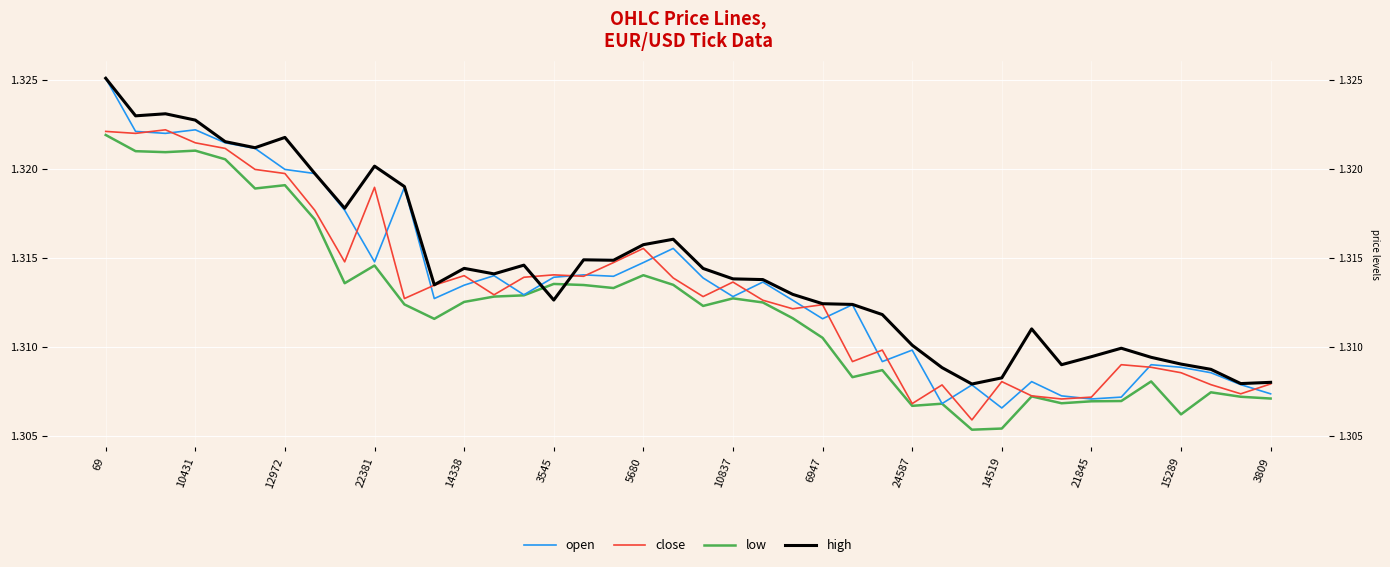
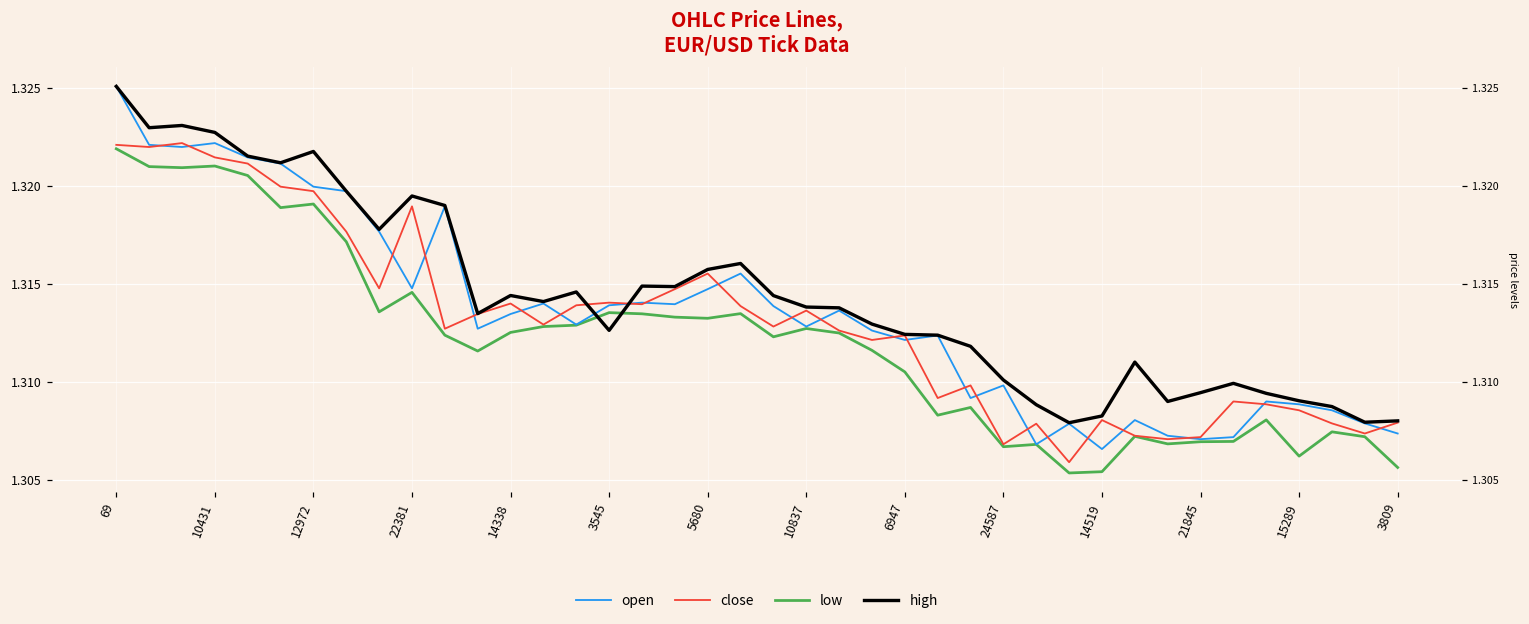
  {
    "open": {
      "10431": 1.3222,
      "12972": 1.3200,
      "22381": 1.3148,
      "14338": 1.3135,
      "5680": 1.3147,
-     "6947": 1.3116,
+     "6947": 1.3121,
      "24587": 1.3098,
      "14519": 1.3066,
      "15289": 1.3088,
      "3809": 1.3074
    },
    "close": {
      "69": 1.3221,
      "10431": 1.3215,
      "12972": 1.3197,
      "22381": 1.3190,
      "14338": 1.3140,
      "5680": 1.3155,
      "10837": 1.3136,
      "14519": 1.3080,
      "15289": 1.3085
    },
    "low": {
      "69": 1.3219,
      "10431": 1.3210,
      "12972": 1.3191,
      "22381": 1.3146,
      "14338": 1.3125,
      "3545": 1.3135,
-     "5680": 1.3140,
+     "5680": 1.3132,
      "6947": 1.3105,
      "14519": 1.3054,
      "15289": 1.3062,
-     "3809": 1.3071
+     "3809": 1.3056
    },
    "high": {
      "10431": 1.3227,
      "12972": 1.3218,
-     "22381": 1.3201,
+     "22381": 1.3195,
      "14338": 1.3144,
      "3545": 1.3126,
      "5680": 1.3157,
      "10837": 1.3138,
      "24587": 1.3101,
      "14519": 1.3083,
      "21845": 1.3094,
      "15289": 1.3090
    }
  }
